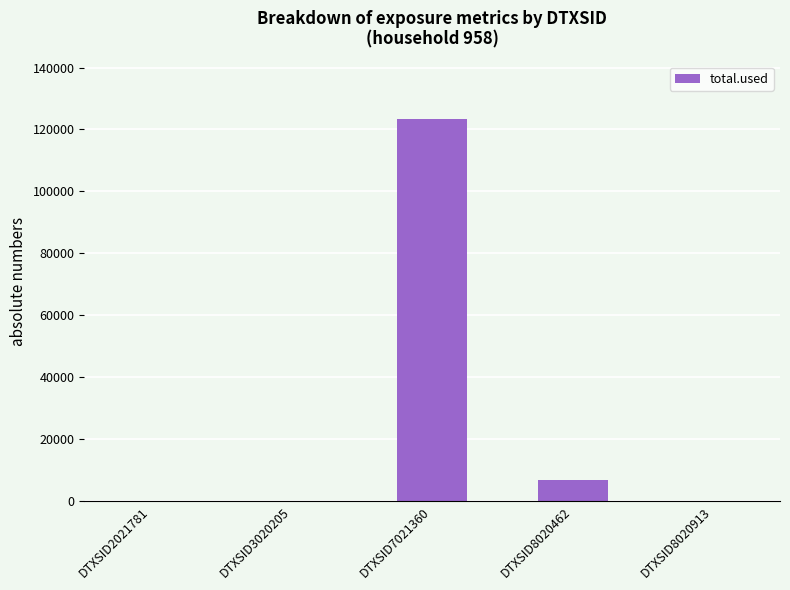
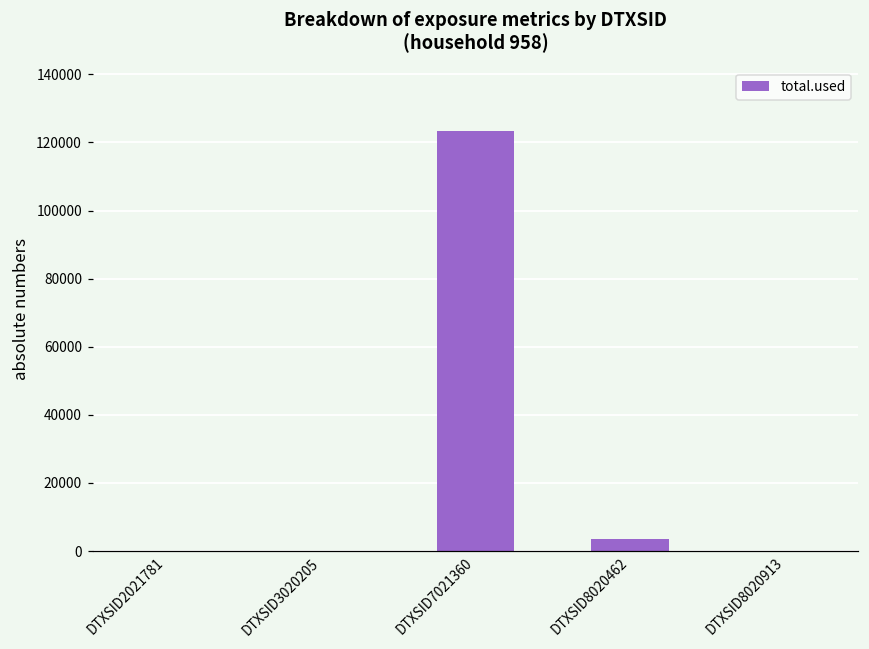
  {
    "DTXSID2021781": 0,
    "DTXSID3020205": 0,
    "DTXSID7021360": 123000,
-   "DTXSID8020462": 7000,
+   "DTXSID8020462": 4000,
    "DTXSID8020913": 0
  }
